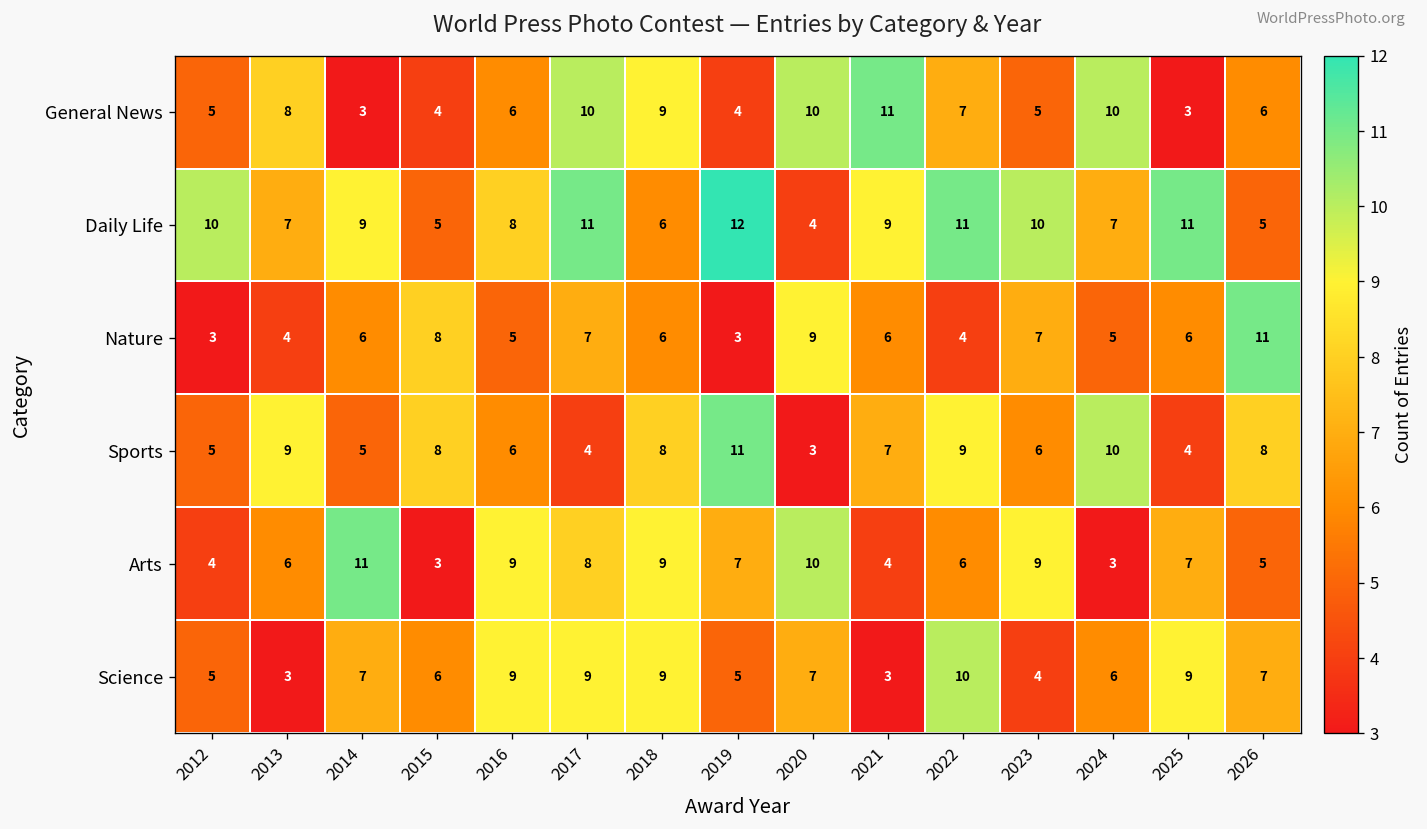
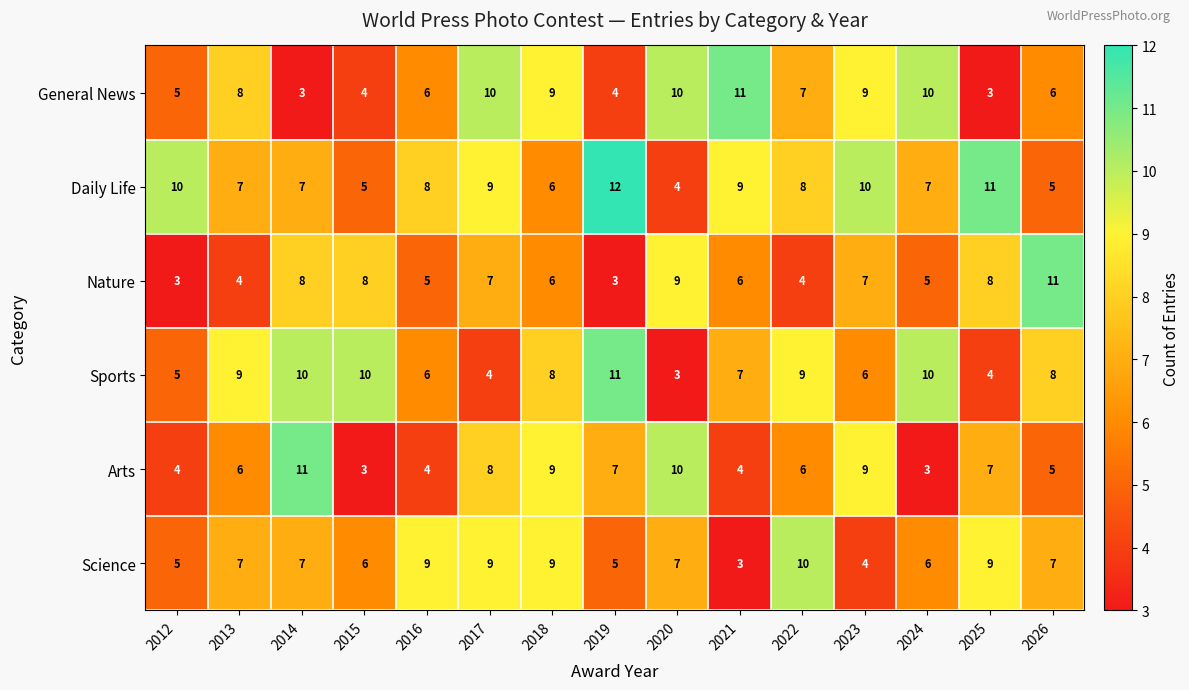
  {
    "General News": {
      "2012": 5,
      "2013": 8,
      "2014": 3,
      "2015": 4,
      "2016": 6,
      "2017": 10,
      "2018": 9,
      "2019": 4,
      "2020": 10,
      "2021": 11,
      "2022": 7,
-     "2023": 5,
+     "2023": 9,
      "2024": 10,
      "2025": 3,
      "2026": 6
    },
    "Daily Life": {
      "2012": 10,
      "2013": 7,
-     "2014": 9,
+     "2014": 7,
      "2015": 5,
      "2016": 8,
-     "2017": 11,
+     "2017": 9,
      "2018": 6,
      "2019": 12,
      "2020": 4,
      "2021": 9,
-     "2022": 11,
+     "2022": 8,
      "2023": 10,
      "2024": 7,
      "2025": 11,
      "2026": 5
    },
    "Nature": {
      "2012": 3,
      "2013": 4,
-     "2014": 6,
+     "2014": 8,
      "2015": 8,
      "2016": 5,
      "2017": 7,
      "2018": 6,
      "2019": 3,
      "2020": 9,
      "2021": 6,
      "2022": 4,
      "2023": 7,
      "2024": 5,
-     "2025": 6,
+     "2025": 8,
      "2026": 11
    },
    "Sports": {
      "2012": 5,
      "2013": 9,
-     "2014": 5,
-     "2015": 8,
+     "2014": 10,
+     "2015": 10,
      "2016": 6,
      "2017": 4,
      "2018": 8,
      "2019": 11,
      "2020": 3,
      "2021": 7,
      "2022": 9,
      "2023": 6,
      "2024": 10,
      "2025": 4,
      "2026": 8
    },
    "Arts": {
      "2012": 4,
      "2013": 6,
      "2014": 11,
      "2015": 3,
-     "2016": 9,
+     "2016": 4,
      "2017": 8,
      "2018": 9,
      "2019": 7,
      "2020": 10,
      "2021": 4,
      "2022": 6,
      "2023": 9,
      "2024": 3,
      "2025": 7,
      "2026": 5
    },
    "Science": {
      "2012": 5,
-     "2013": 3,
+     "2013": 7,
      "2014": 7,
      "2015": 6,
      "2016": 9,
      "2017": 9,
      "2018": 9,
      "2019": 5,
      "2020": 7,
      "2021": 3,
      "2022": 10,
      "2023": 4,
      "2024": 6,
      "2025": 9,
      "2026": 7
    }
  }
